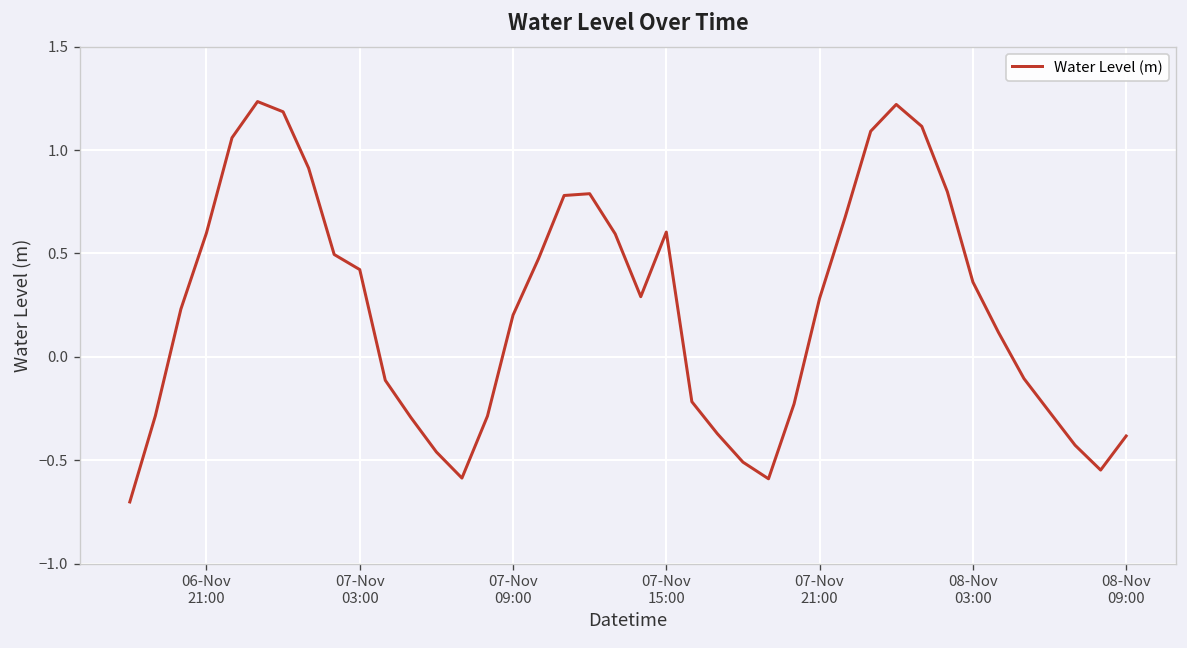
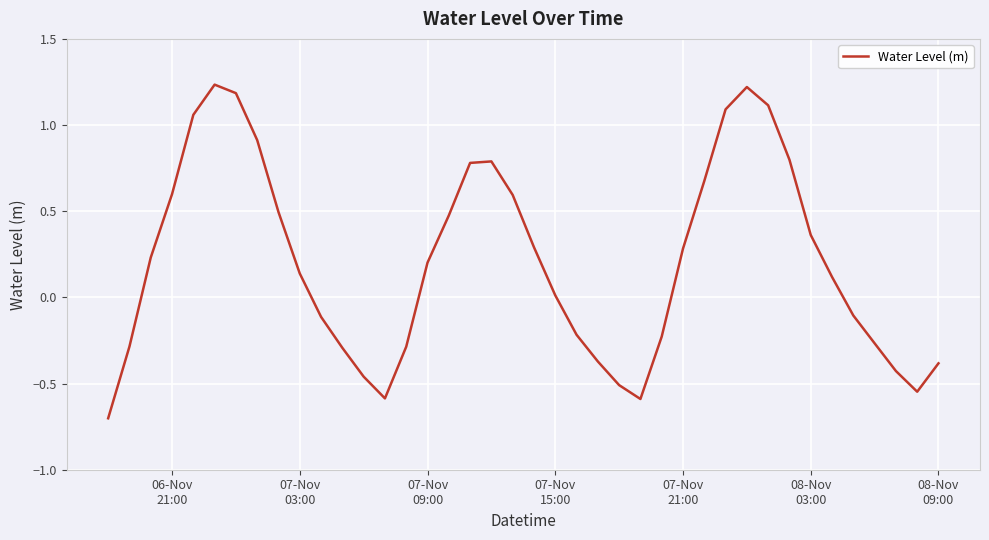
  {
    "06-Nov 21:00": 0.60,
-   "07-Nov 03:00": 0.42,
+   "07-Nov 03:00": 0.14,
    "07-Nov 09:00": 0.20,
-   "07-Nov 15:00": 0.60,
+   "07-Nov 15:00": 0.01,
    "07-Nov 21:00": 0.28,
    "08-Nov 03:00": 0.36,
    "08-Nov 09:00": -0.38
  }
